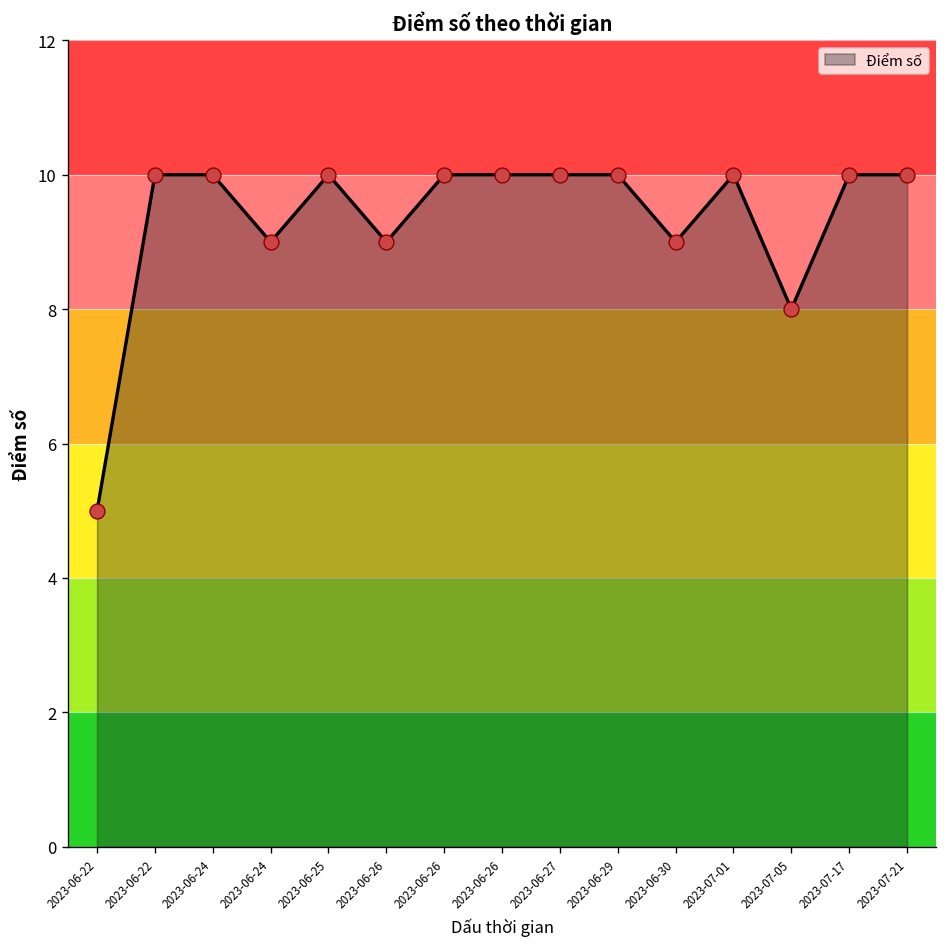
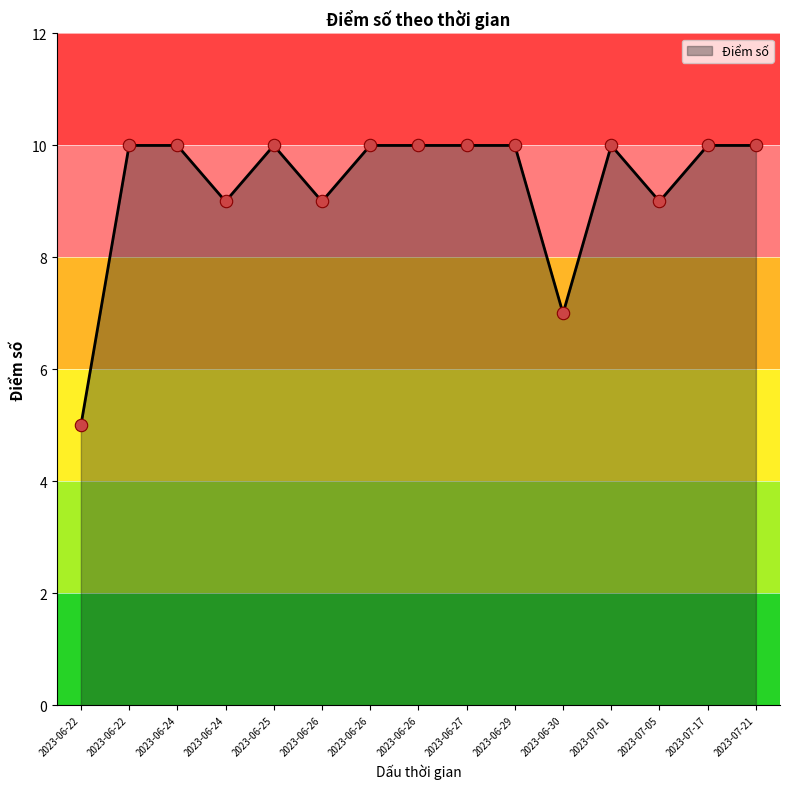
  {
    "2023-06-25": 10,
    "2023-06-27": 10,
    "2023-06-29": 10,
-   "2023-06-30": 9,
+   "2023-06-30": 7,
    "2023-07-01": 10,
-   "2023-07-05": 8,
+   "2023-07-05": 9,
    "2023-07-17": 10,
    "2023-07-21": 10
  }
